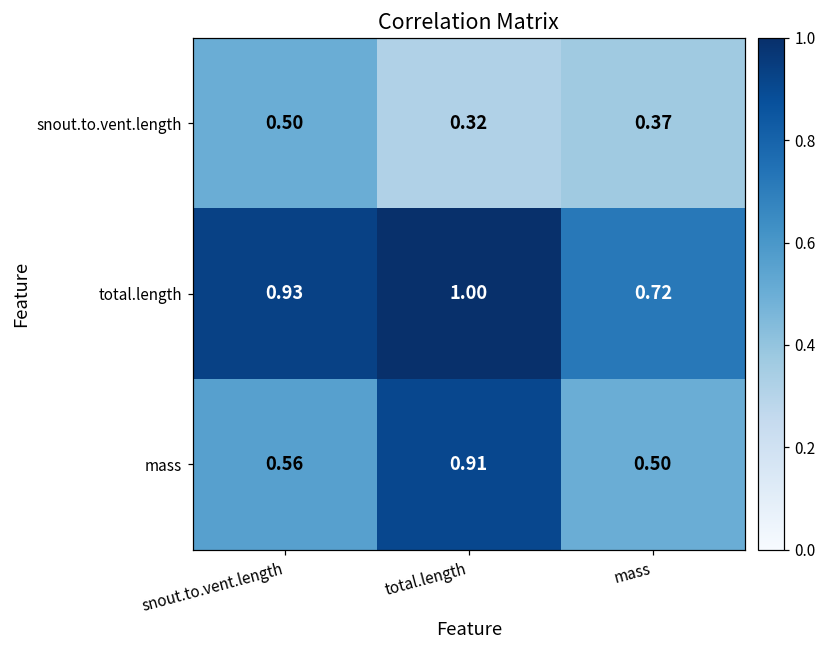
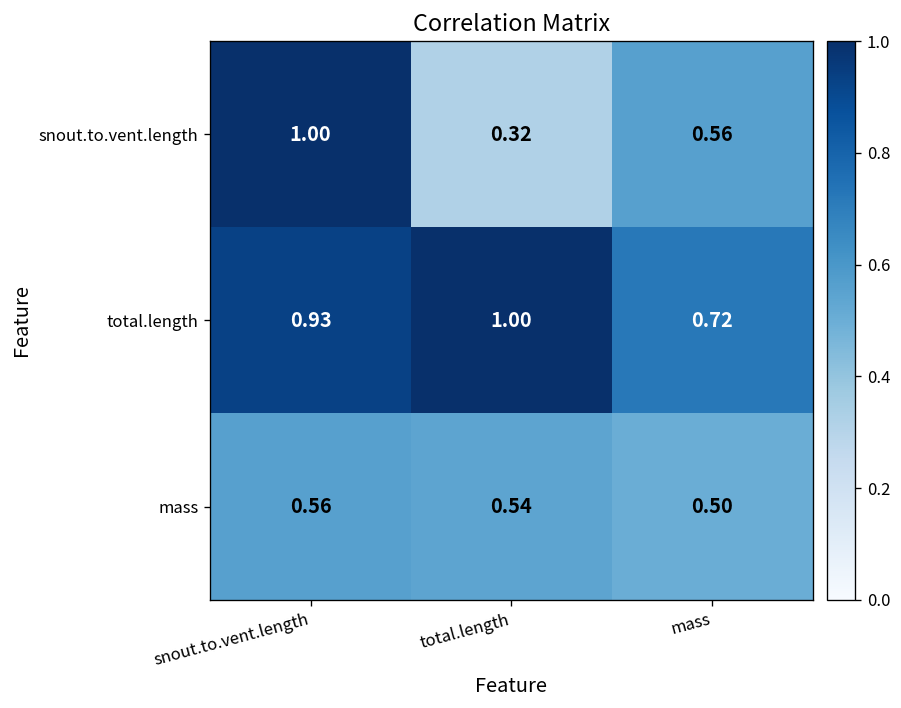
  {
    "snout.to.vent.length": {
-     "snout.to.vent.length": 0.50,
+     "snout.to.vent.length": 1.00,
      "total.length": 0.32,
-     "mass": 0.37
+     "mass": 0.56
    },
    "total.length": {
      "snout.to.vent.length": 0.93,
      "total.length": 1.00,
      "mass": 0.72
    },
    "mass": {
      "snout.to.vent.length": 0.56,
-     "total.length": 0.91,
+     "total.length": 0.54,
      "mass": 0.50
    }
  }
